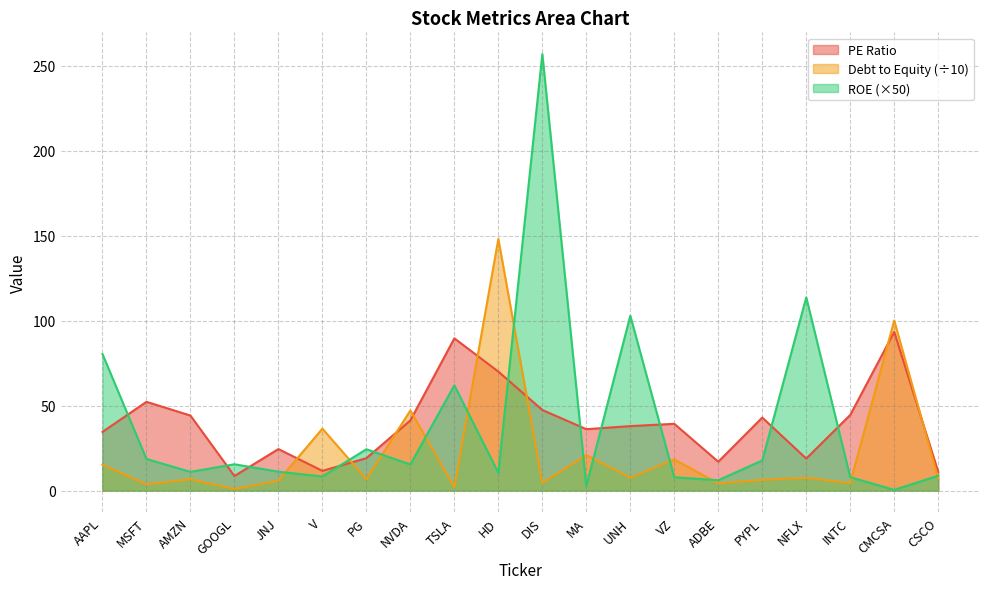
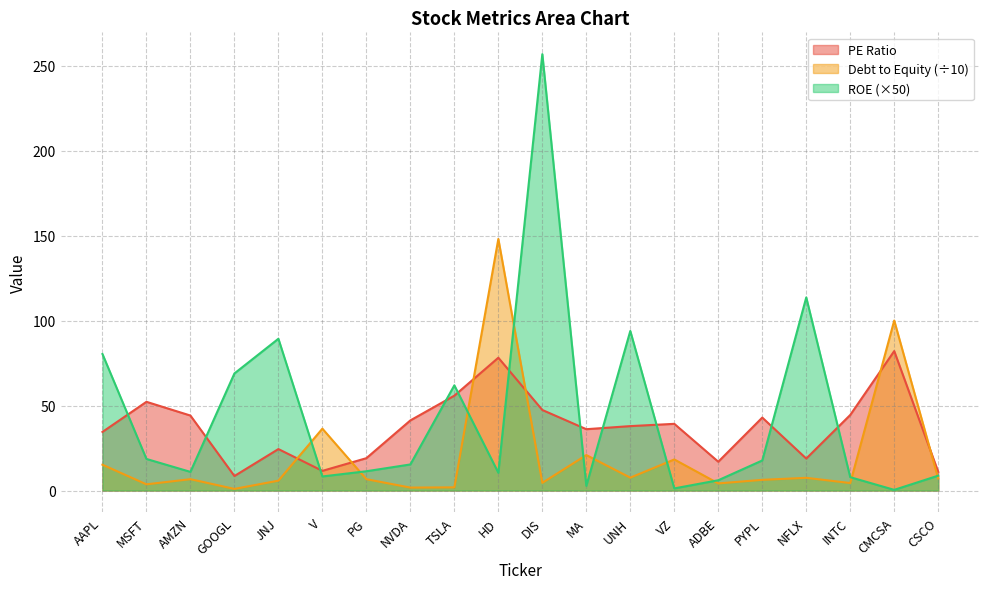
  {
    "PE Ratio": {
      "AAPL": 34,
      "MSFT": 52,
      "AMZN": 44,
      "GOOGL": 9,
      "JNJ": 24,
      "V": 12,
      "PG": 19,
      "NVDA": 41,
-     "TSLA": 90,
-     "HD": 70,
+     "TSLA": 56,
+     "HD": 78,
      "DIS": 47,
      "MA": 36,
      "UNH": 38,
      "VZ": 39,
      "ADBE": 17,
      "PYPL": 43,
      "NFLX": 19,
      "INTC": 44,
-     "CMCSA": 93,
+     "CMCSA": 82,
      "CSCO": 11
    },
    "Debt to Equity (÷10)": {
      "AAPL": 15,
      "MSFT": 4,
      "AMZN": 7,
      "GOOGL": 1,
      "JNJ": 6,
      "V": 36,
      "PG": 7,
-     "NVDA": 47,
+     "NVDA": 2,
      "TSLA": 2,
      "HD": 148,
      "DIS": 5,
      "MA": 21,
      "UNH": 8,
      "VZ": 18,
      "ADBE": 4,
      "PYPL": 6,
      "NFLX": 7,
      "INTC": 4,
      "CMCSA": 100,
      "CSCO": 7
    },
    "ROE (×50)": {
      "AAPL": 80,
      "MSFT": 19,
      "AMZN": 11,
-     "GOOGL": 15,
-     "JNJ": 11,
+     "GOOGL": 69,
+     "JNJ": 89,
      "V": 8,
-     "PG": 24,
+     "PG": 11,
      "NVDA": 15,
      "TSLA": 62,
      "HD": 10,
      "DIS": 257,
      "MA": 3,
-     "UNH": 103,
-     "VZ": 8,
+     "UNH": 94,
+     "VZ": 1,
      "ADBE": 6,
      "PYPL": 18,
      "NFLX": 114,
      "INTC": 8,
      "CMCSA": 0,
      "CSCO": 9
    }
  }
